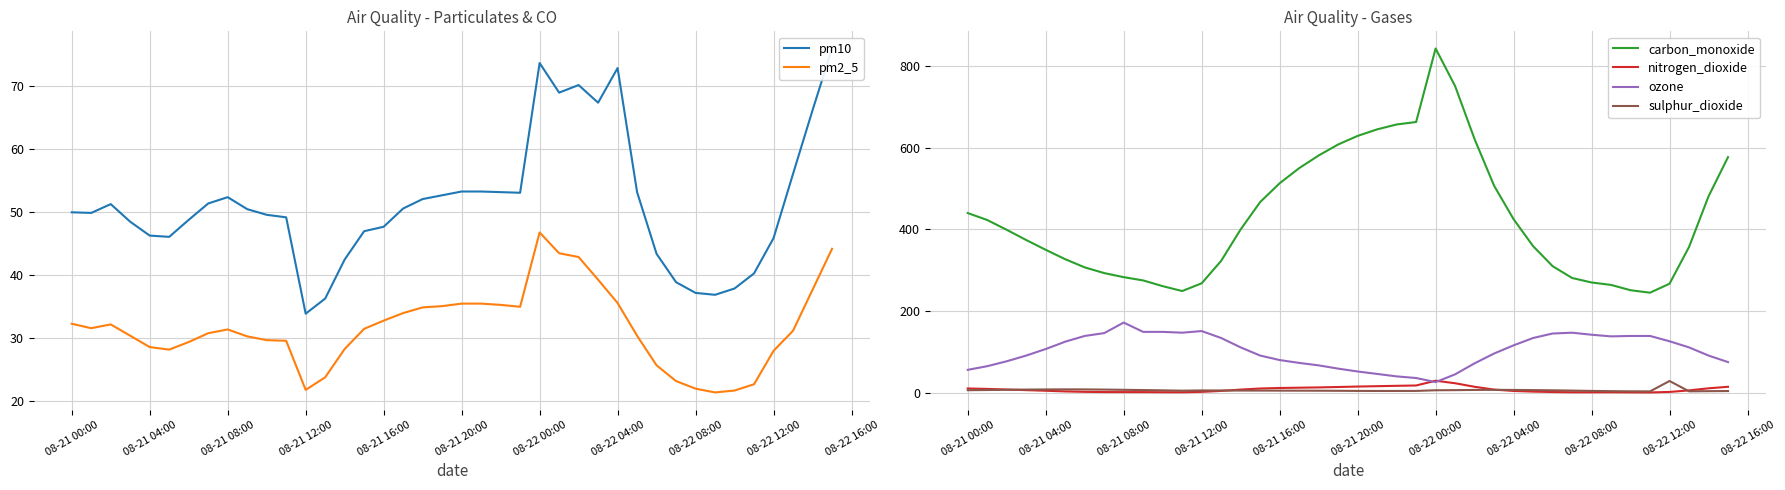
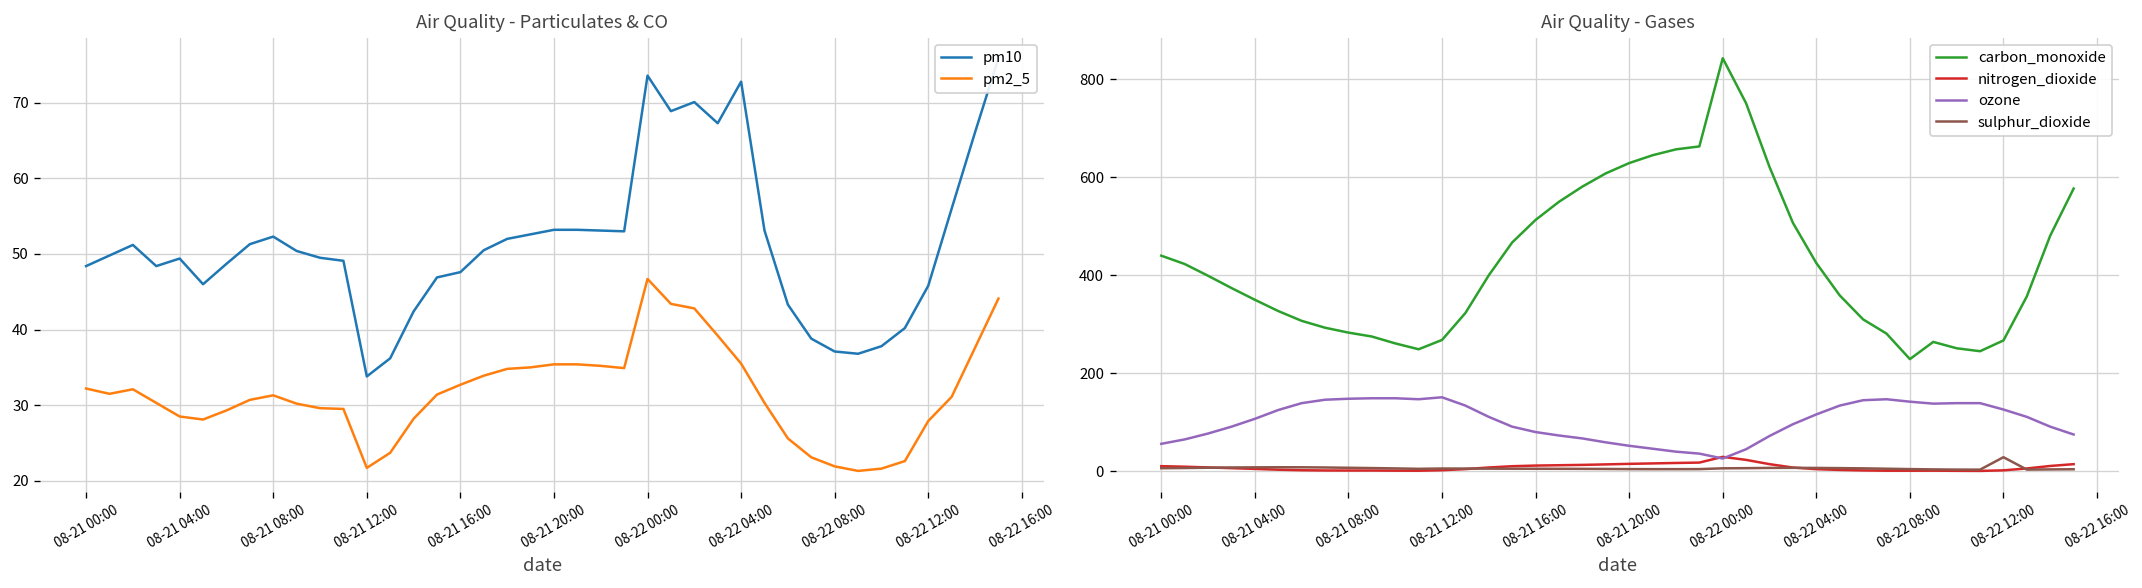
  {
    "Air Quality - Particulates & CO": {
      "pm10": {
-       "08-21 00:00": 50,
-       "08-21 04:00": 46,
+       "08-21 00:00": 48,
+       "08-21 04:00": 49,
        "08-21 08:00": 52,
        "08-21 12:00": 34,
        "08-21 16:00": 48,
        "08-21 20:00": 53,
        "08-22 00:00": 74,
        "08-22 04:00": 73,
        "08-22 08:00": 37,
        "08-22 12:00": 46
      },
      "pm2_5": {
        "08-21 00:00": 32,
        "08-21 04:00": 29,
        "08-21 08:00": 31,
        "08-21 12:00": 22,
        "08-21 16:00": 33,
        "08-21 20:00": 35,
        "08-22 00:00": 47,
        "08-22 04:00": 36,
        "08-22 08:00": 22,
        "08-22 12:00": 28
      }
    },
    "Air Quality - Gases": {
      "carbon_monoxide": {
        "08-21 00:00": 440,
        "08-21 04:00": 350,
        "08-21 08:00": 280,
        "08-21 12:00": 270,
        "08-21 16:00": 510,
        "08-21 20:00": 630,
        "08-22 00:00": 840,
        "08-22 04:00": 430,
-       "08-22 08:00": 270,
+       "08-22 08:00": 230,
        "08-22 12:00": 270
      },
      "nitrogen_dioxide": {
        "08-21 16:00": 10,
        "08-21 20:00": 20,
        "08-22 12:00": 0
      },
      "ozone": {
        "08-21 00:00": 60,
        "08-21 04:00": 110,
-       "08-21 08:00": 170,
+       "08-21 08:00": 150,
        "08-21 12:00": 150,
        "08-21 16:00": 80,
        "08-21 20:00": 50,
        "08-22 04:00": 120,
        "08-22 08:00": 140,
        "08-22 12:00": 130
      },
      "sulphur_dioxide": {
        "08-21 16:00": 10,
        "08-21 20:00": 0,
        "08-22 00:00": 10,
        "08-22 12:00": 30
      }
    }
  }
